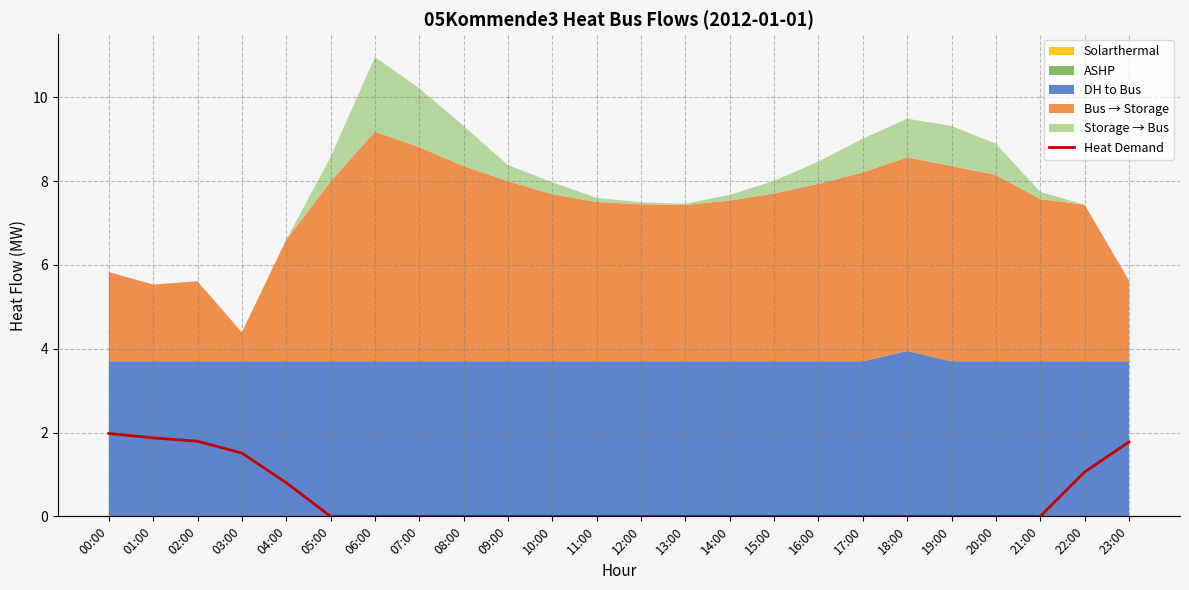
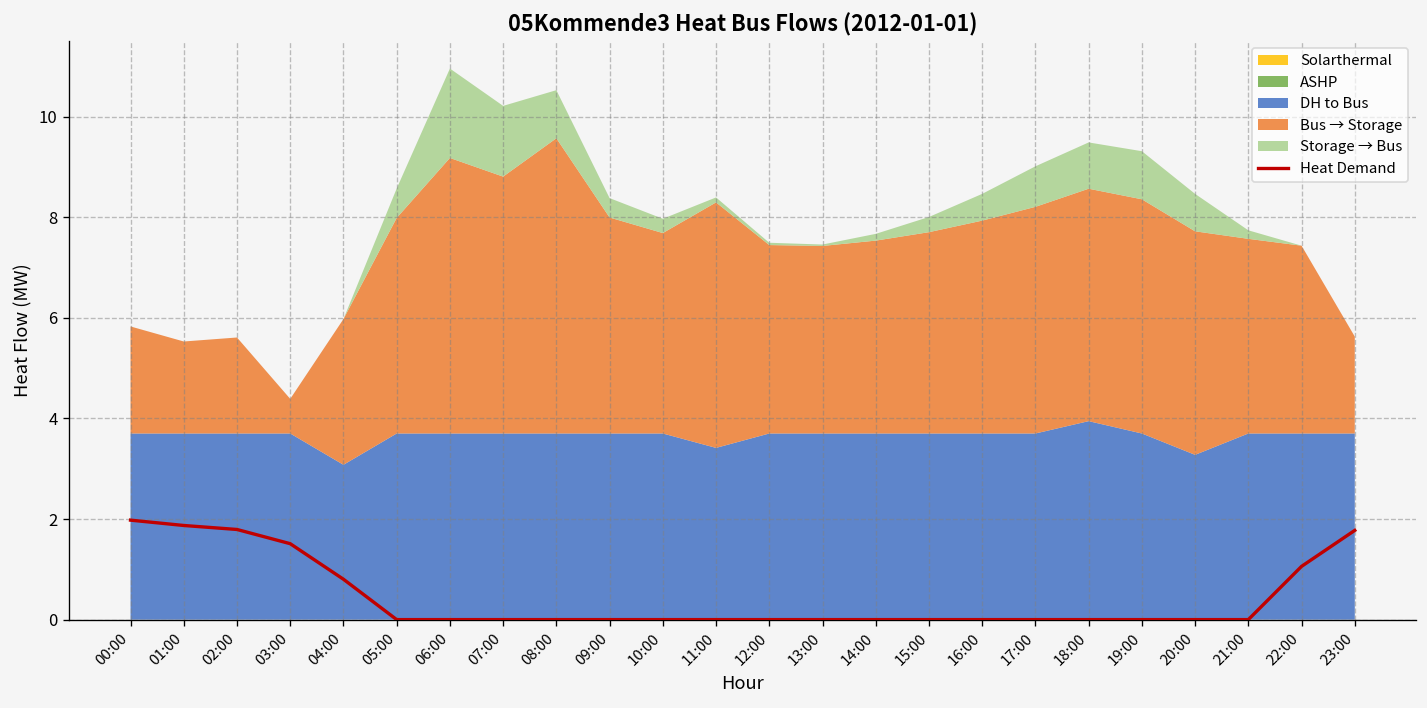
  {
    "Heat Demand": {
      "00:00": 2.0,
      "01:00": 1.9,
      "02:00": 1.8,
      "03:00": 1.5,
      "04:00": 0.8,
      "22:00": 1.1,
      "23:00": 1.8
    },
    "ASHP": {
      "00:00": 0.0,
      "01:00": 0.0,
      "02:00": 0.0,
      "03:00": 0.0,
      "04:00": 0.0,
      "22:00": 0.0,
      "23:00": 0.0
    },
    "DH to Bus": {
      "00:00": 3.7,
      "01:00": 3.7,
      "02:00": 3.7,
      "03:00": 3.7,
-     "04:00": 3.7,
+     "04:00": 3.1,
      "05:00": 3.7,
      "06:00": 3.7,
      "07:00": 3.7,
      "08:00": 3.7,
      "09:00": 3.7,
      "10:00": 3.7,
-     "11:00": 3.7,
+     "11:00": 3.4,
      "12:00": 3.7,
      "13:00": 3.7,
      "14:00": 3.7,
      "15:00": 3.7,
      "16:00": 3.7,
      "17:00": 3.7,
      "18:00": 3.9,
      "19:00": 3.7,
-     "20:00": 3.7,
+     "20:00": 3.3,
      "21:00": 3.7,
      "22:00": 3.7,
      "23:00": 3.7
    },
    "Bus → Storage": {
      "05:00": 4.3,
      "06:00": 5.5,
      "07:00": 5.1,
-     "08:00": 4.7,
+     "08:00": 5.9,
      "09:00": 4.3,
      "10:00": 4.0,
-     "11:00": 3.8,
+     "11:00": 4.9,
      "14:00": 3.8,
      "15:00": 4.0,
      "16:00": 4.2,
      "17:00": 4.5,
      "18:00": 4.6,
      "19:00": 4.7,
      "20:00": 4.4,
      "21:00": 3.9
    },
    "Storage → Bus": {
      "05:00": 0.6,
      "06:00": 1.8,
      "07:00": 1.4,
      "08:00": 1.0,
      "09:00": 0.4,
      "10:00": 0.3,
      "11:00": 0.1,
      "14:00": 0.1,
      "15:00": 0.3,
      "16:00": 0.5,
      "17:00": 0.8,
      "18:00": 0.9,
      "19:00": 1.0,
      "20:00": 0.7,
      "21:00": 0.2
    }
  }
